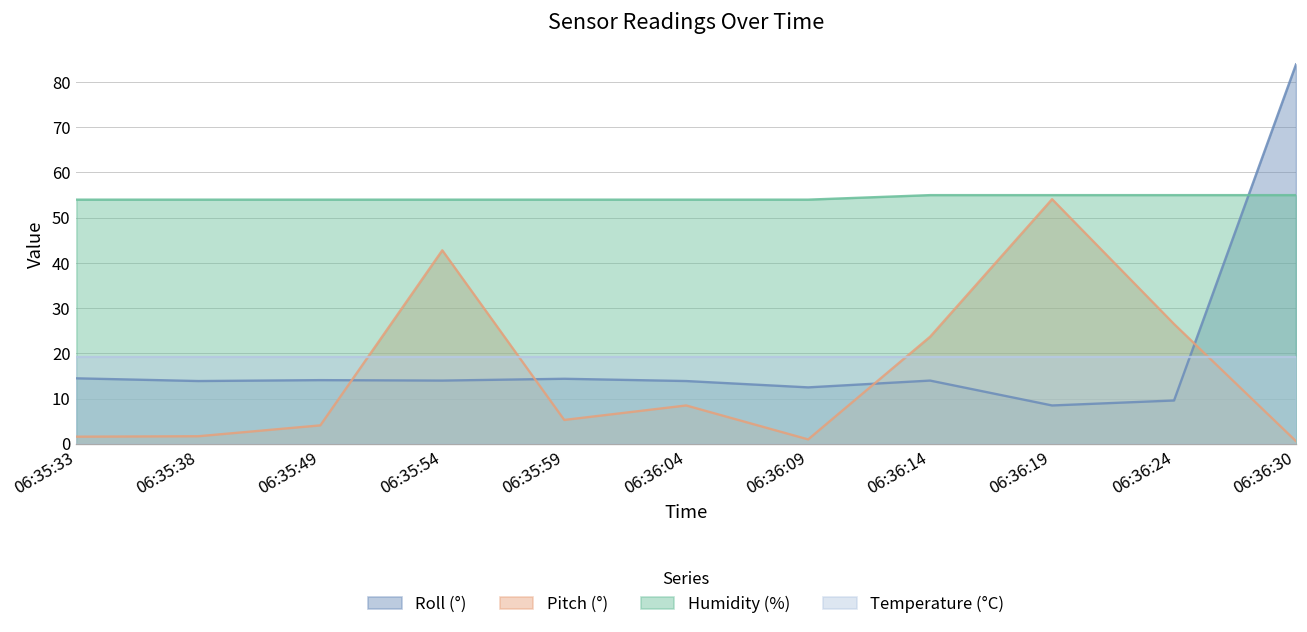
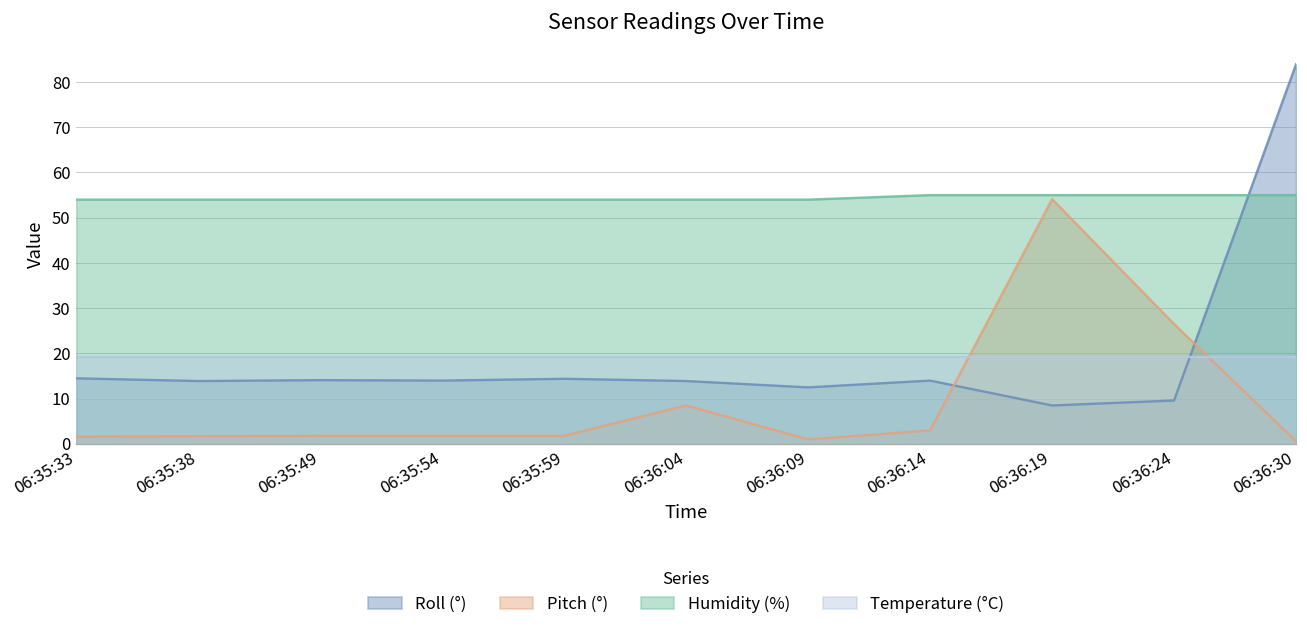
  {
    "Pitch (°)": {
      "06:35:33": 2,
      "06:35:38": 2,
-     "06:35:49": 4,
-     "06:35:54": 43,
-     "06:35:59": 5,
+     "06:35:49": 2,
+     "06:35:54": 2,
+     "06:35:59": 2,
      "06:36:04": 9,
      "06:36:09": 1,
-     "06:36:14": 24,
+     "06:36:14": 3,
      "06:36:19": 54,
      "06:36:24": 27,
      "06:36:30": 1
    },
    "Temperature (°C)": {
      "06:35:33": 19,
      "06:35:38": 19,
      "06:35:49": 19,
      "06:35:54": 19,
      "06:35:59": 19,
      "06:36:04": 19,
      "06:36:09": 19,
      "06:36:14": 19,
      "06:36:19": 19,
      "06:36:24": 19,
      "06:36:30": 19
    }
  }
